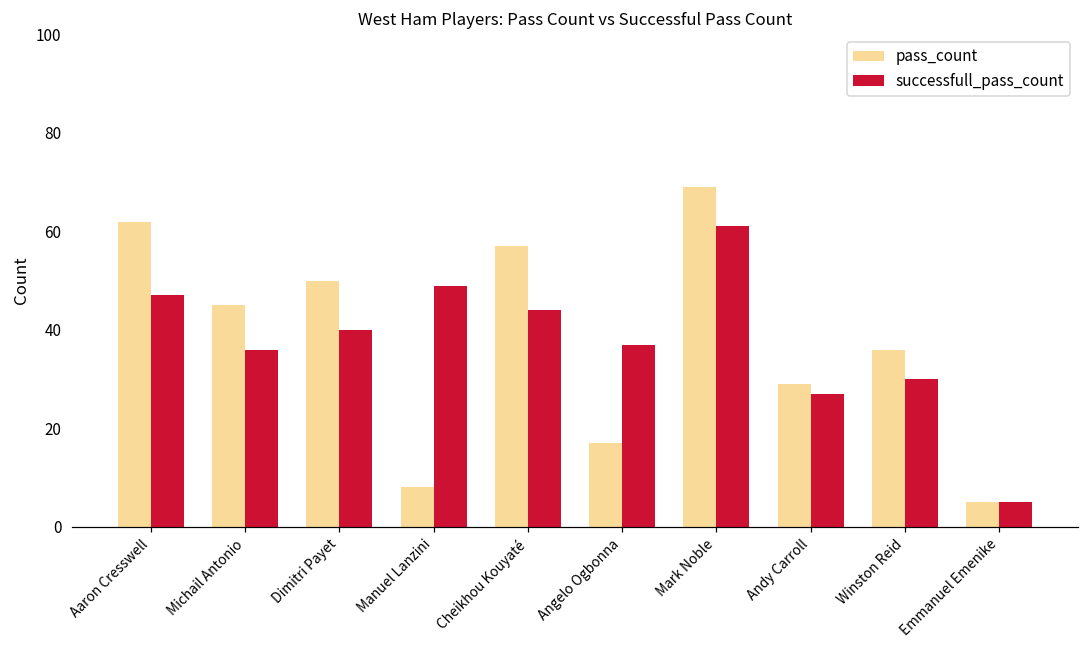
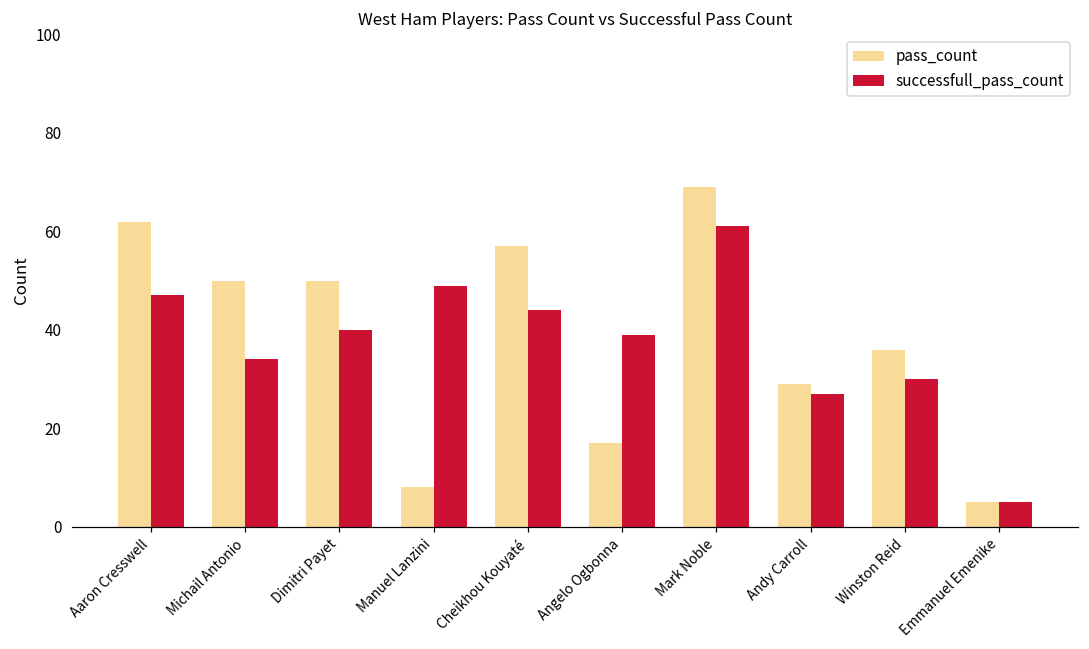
  {
    "pass_count": {
      "Aaron Cresswell": 62,
-     "Michail Antonio": 45,
+     "Michail Antonio": 50,
      "Dimitri Payet": 50,
      "Manuel Lanzini": 8,
      "Cheikhou Kouyaté": 57,
      "Angelo Ogbonna": 17,
      "Mark Noble": 69,
      "Andy Carroll": 29,
      "Winston Reid": 36,
      "Emmanuel Emenike": 5
    },
    "successfull_pass_count": {
      "Aaron Cresswell": 47,
-     "Michail Antonio": 36,
+     "Michail Antonio": 34,
      "Dimitri Payet": 40,
      "Manuel Lanzini": 49,
      "Cheikhou Kouyaté": 44,
-     "Angelo Ogbonna": 37,
+     "Angelo Ogbonna": 39,
      "Mark Noble": 61,
      "Andy Carroll": 27,
      "Winston Reid": 30,
      "Emmanuel Emenike": 5
    }
  }
